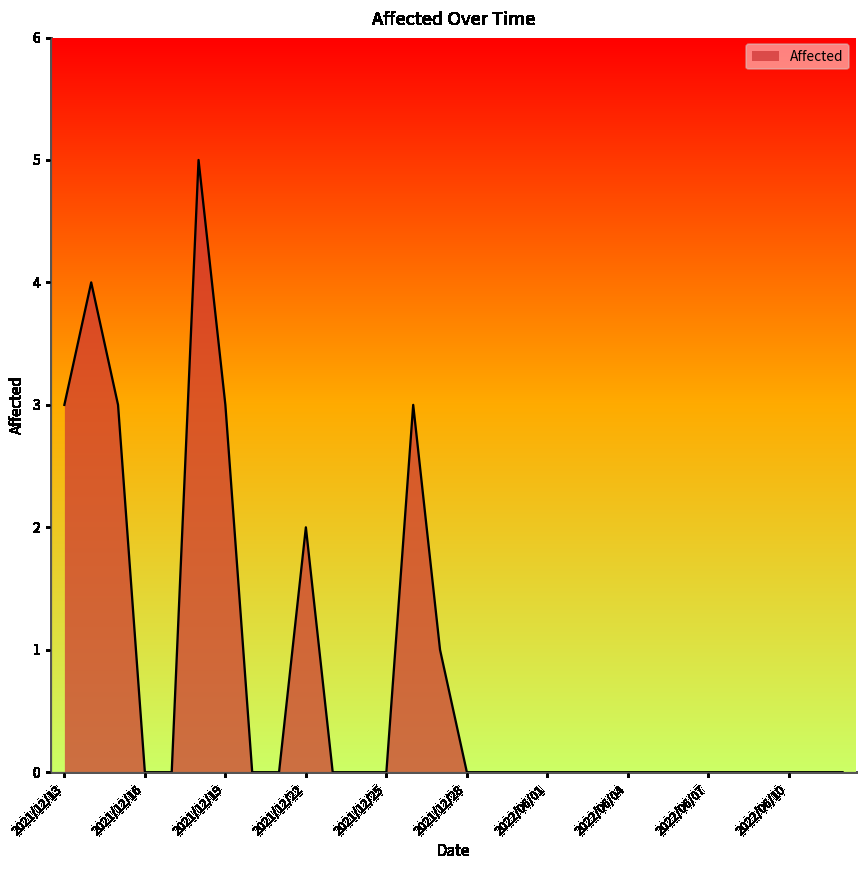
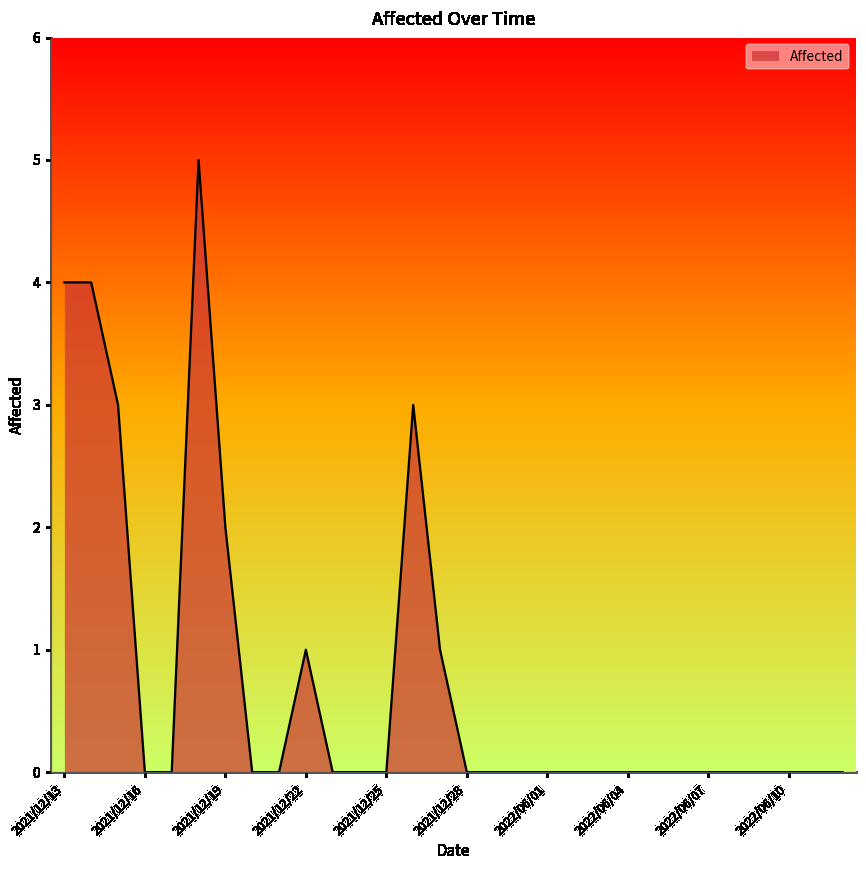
  {
-   "2021/12/13": 3,
+   "2021/12/13": 4,
    "2021/12/16": 0,
-   "2021/12/19": 3,
-   "2021/12/22": 2,
+   "2021/12/19": 2,
+   "2021/12/22": 1,
    "2021/12/25": 0,
    "2021/12/28": 0,
    "2022/06/01": 0,
    "2022/06/04": 0,
    "2022/06/07": 0,
    "2022/06/10": 0
  }
